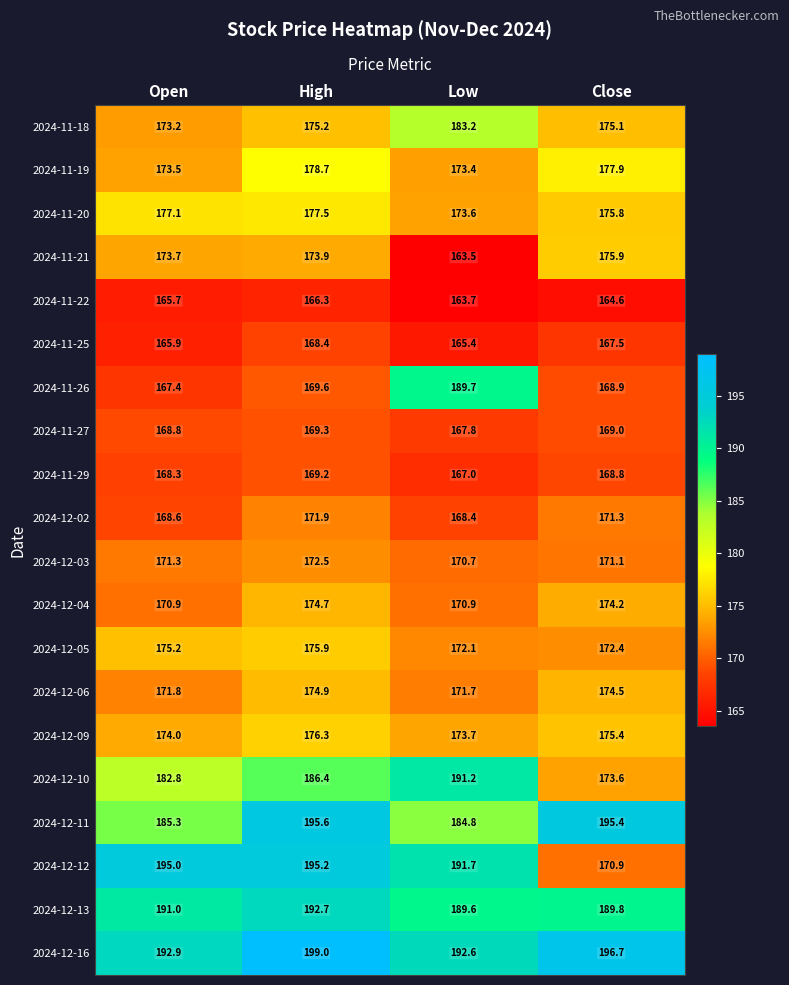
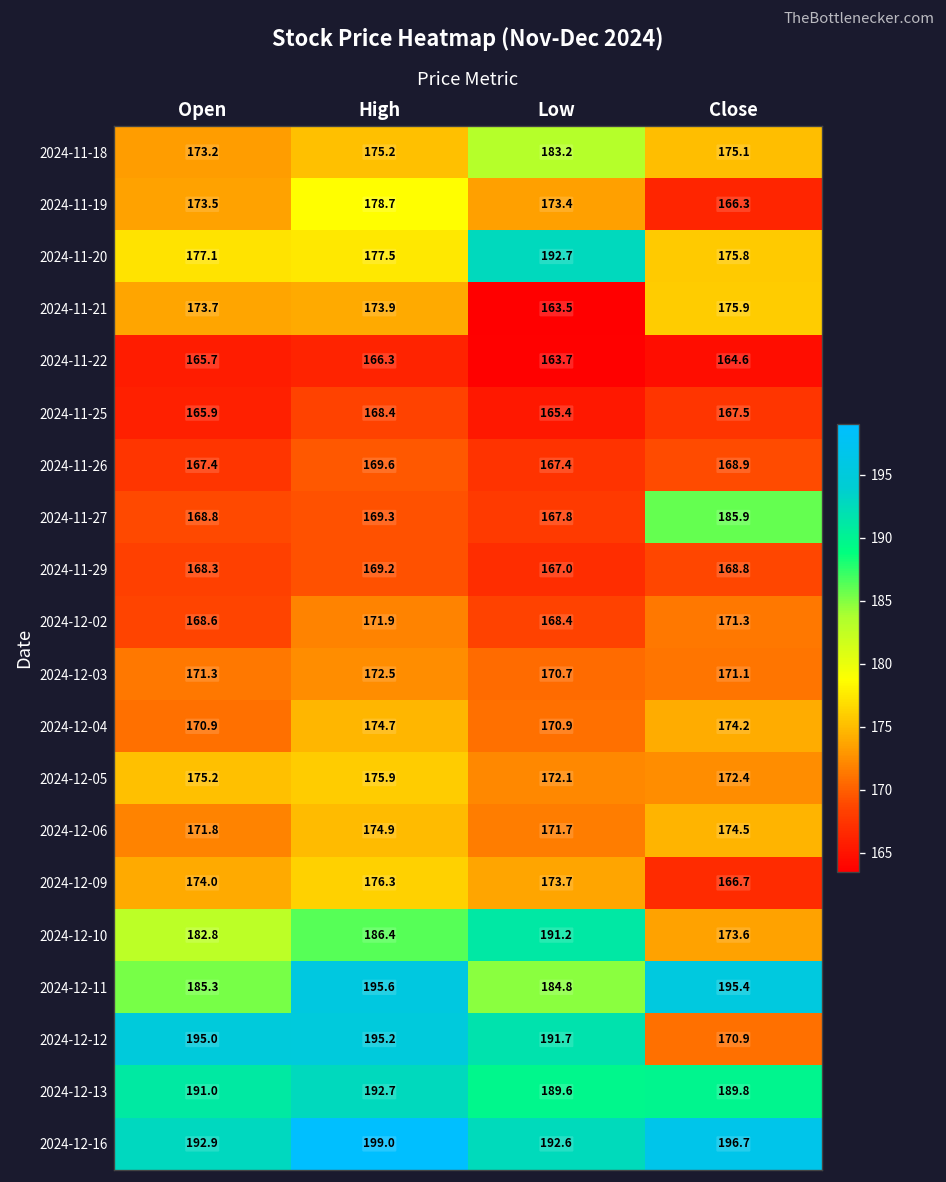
  {
    "2024-11-19": {
-     "Close": 177.9
+     "Close": 166.3
    },
    "2024-11-20": {
-     "Low": 173.6
+     "Low": 192.7
    },
    "2024-11-26": {
-     "Low": 189.7
+     "Low": 167.4
    },
    "2024-11-27": {
-     "Close": 169.0
+     "Close": 185.9
    },
    "2024-12-09": {
-     "Close": 175.4
+     "Close": 166.7
    }
  }
